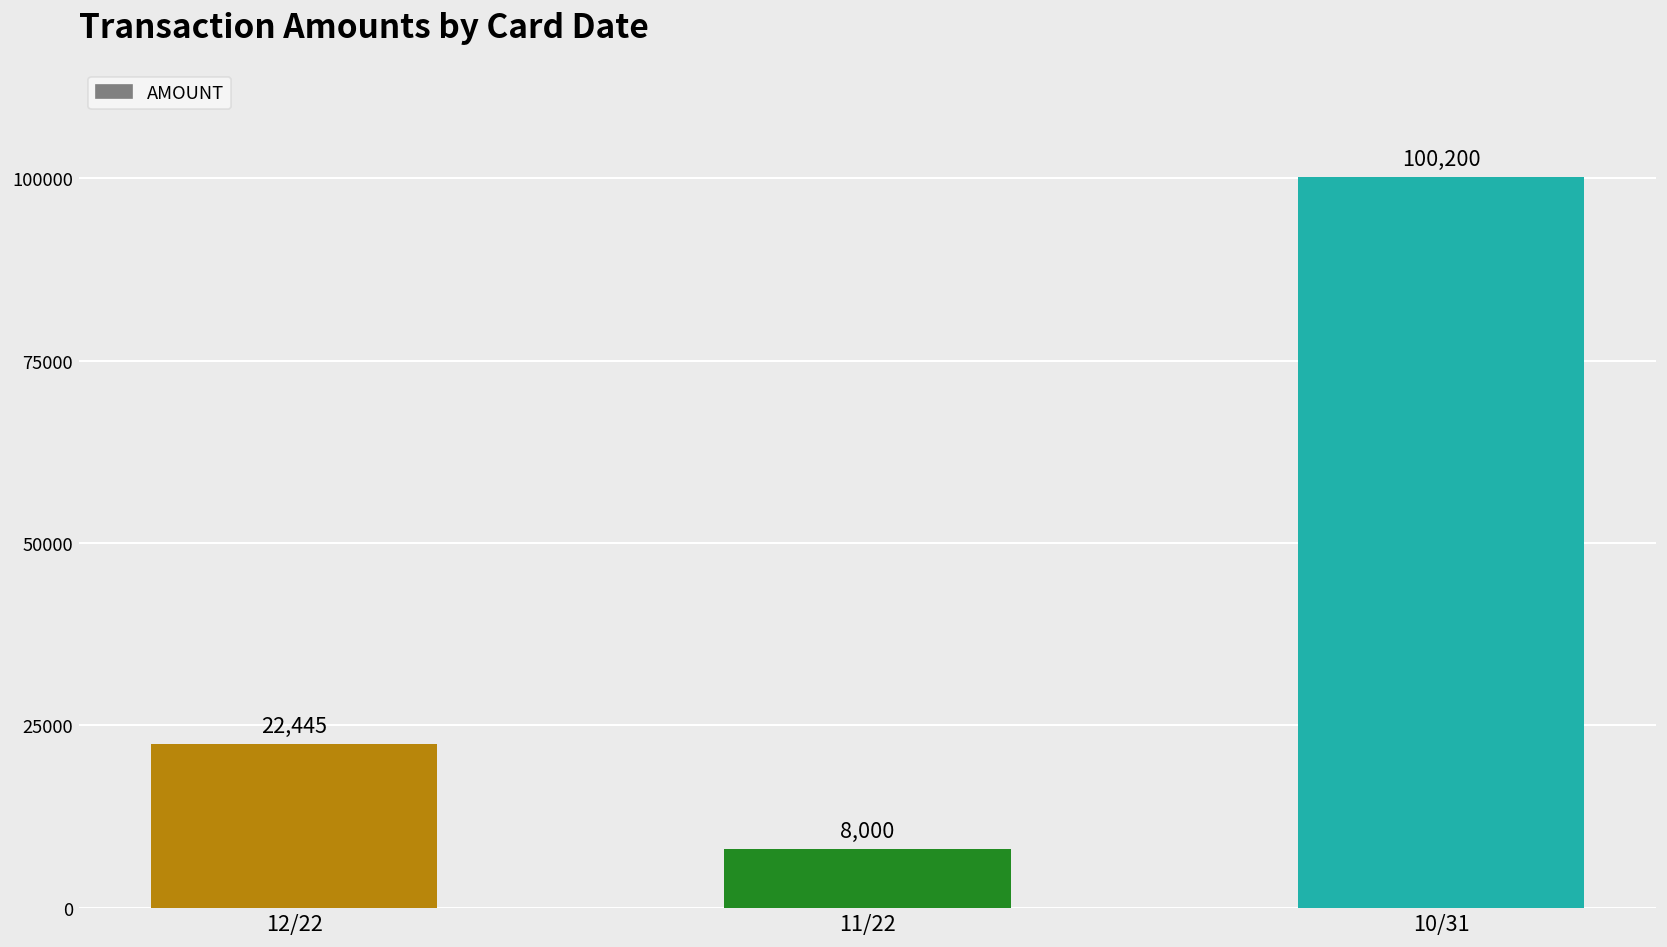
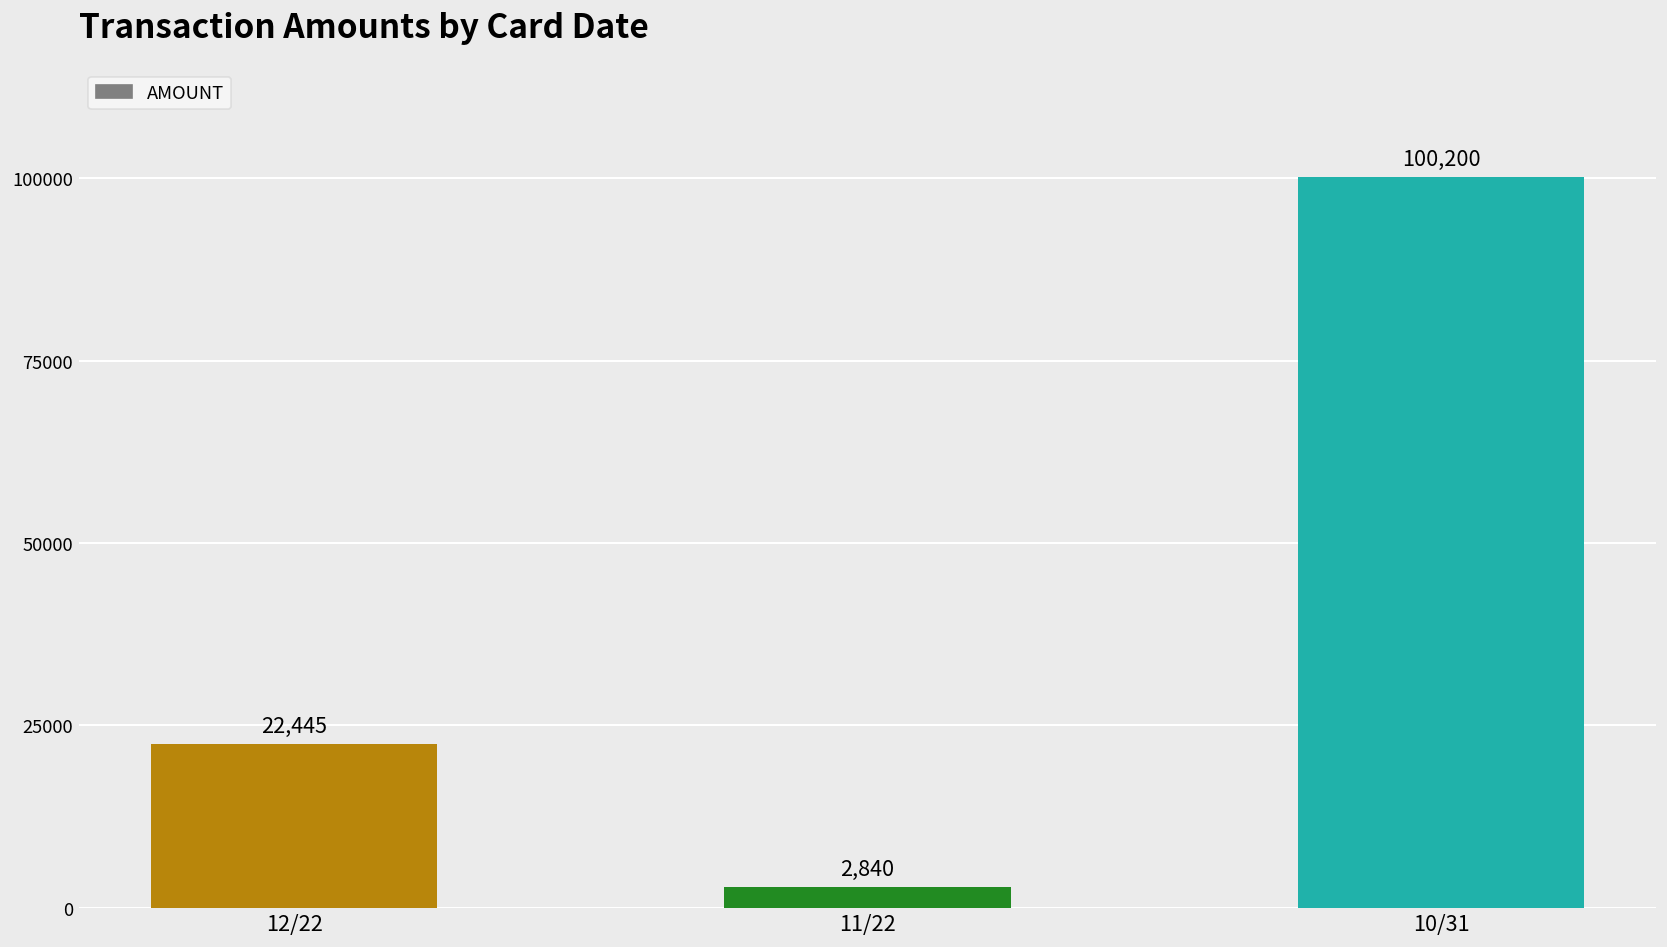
  {
    "12/22": "22,445",
-   "11/22": "8,000",
+   "11/22": "2,840",
    "10/31": "100,200"
  }
